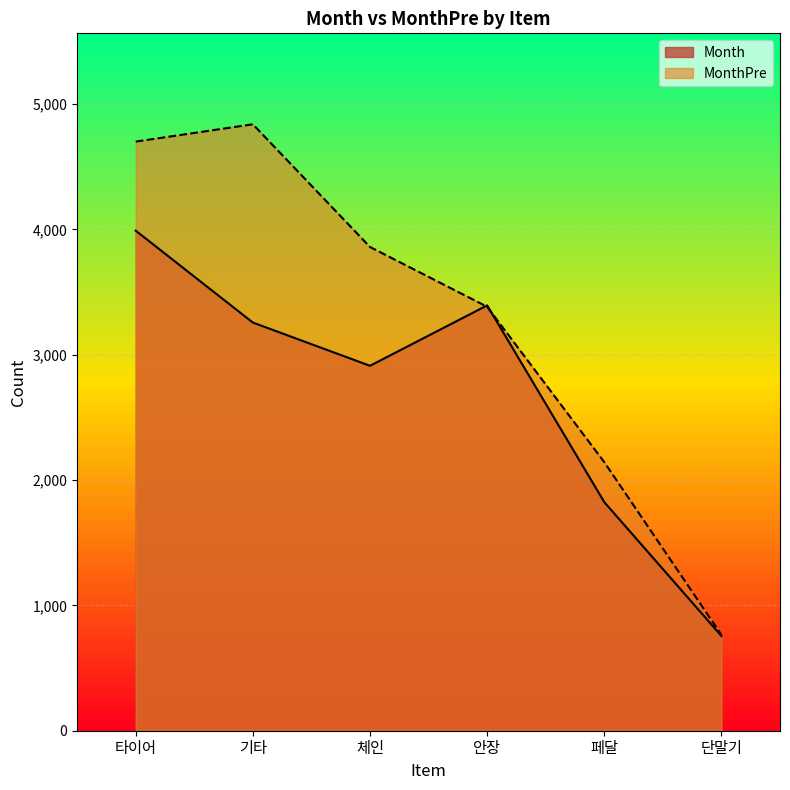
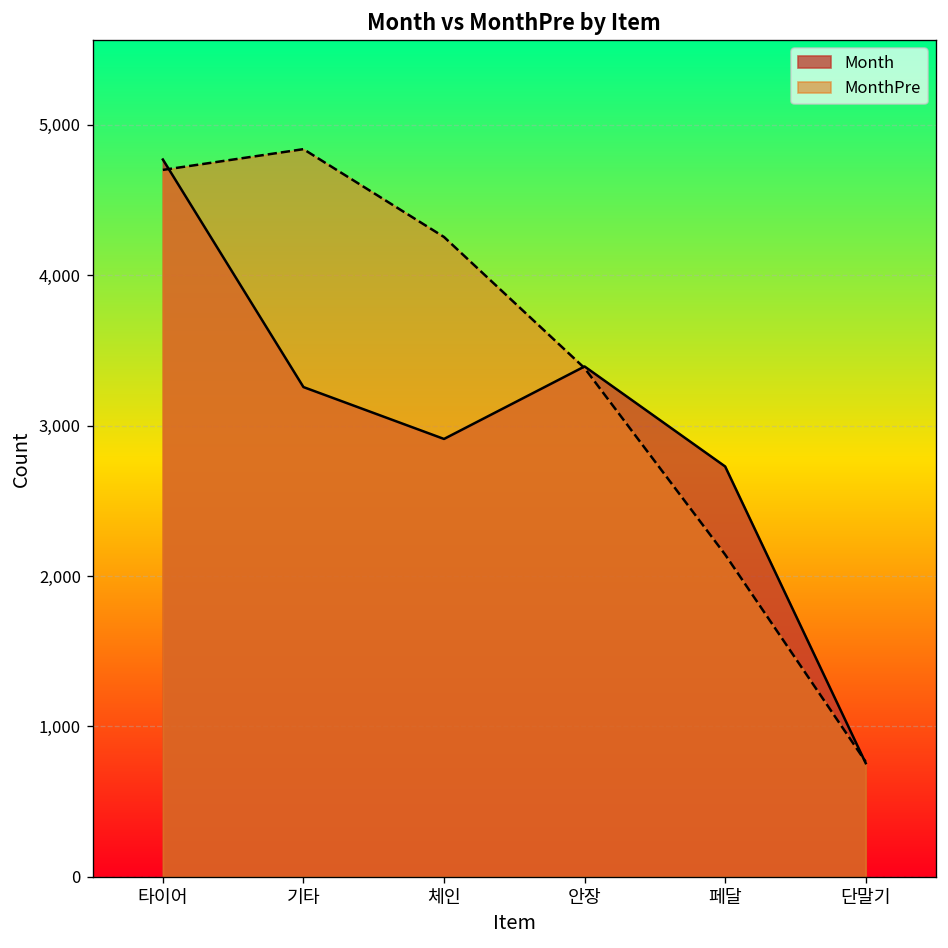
  {
    "Month": {
-     "타이어": "3,990",
+     "타이어": "4,770",
      "기타": "3,260",
      "체인": "2,910",
-     "페달": "1,820"
+     "페달": "2,730"
    },
    "MonthPre": {
      "타이어": "4,700",
      "기타": "4,840",
-     "체인": "3,860",
+     "체인": "4,260",
      "페달": "2,140"
    }
  }
